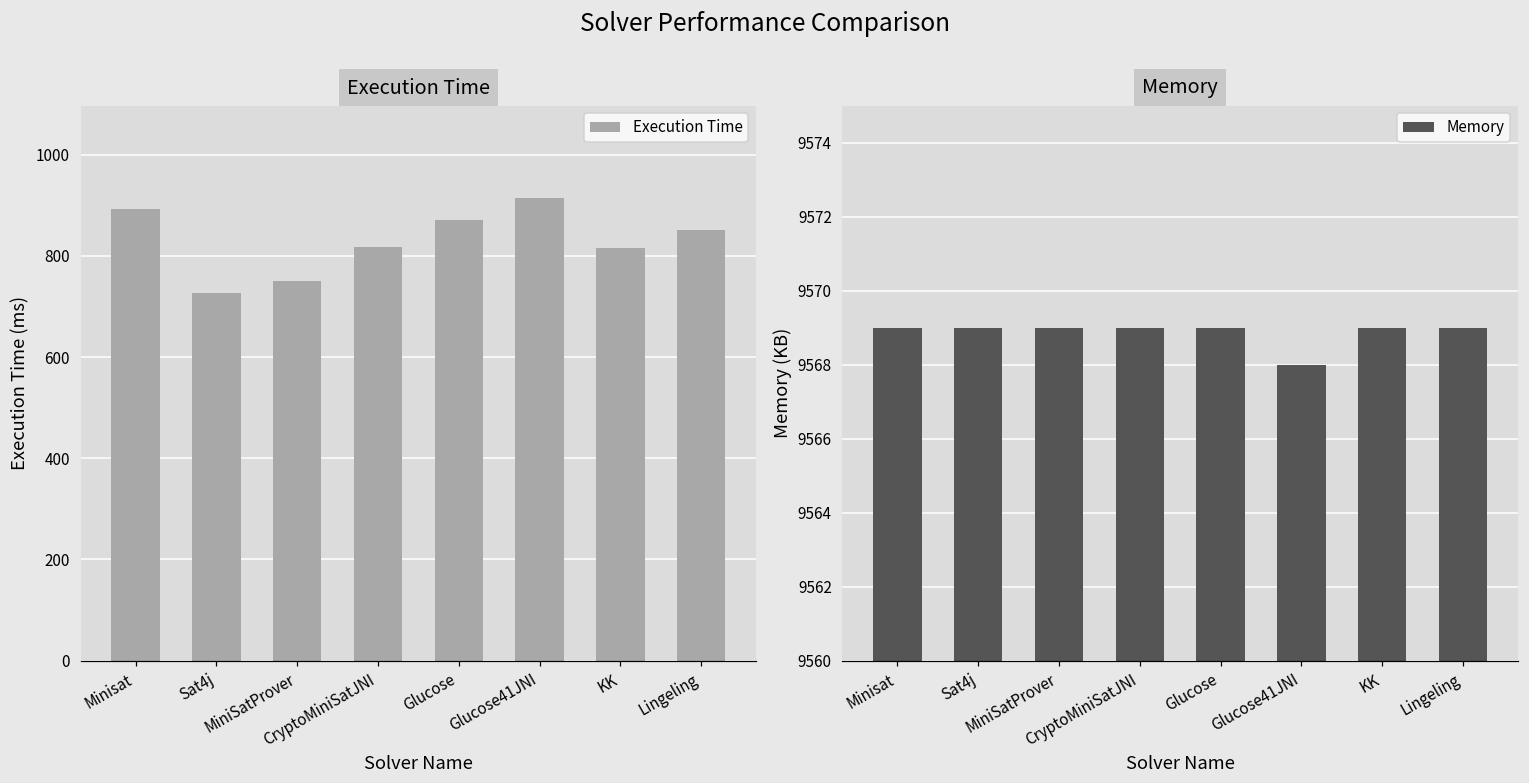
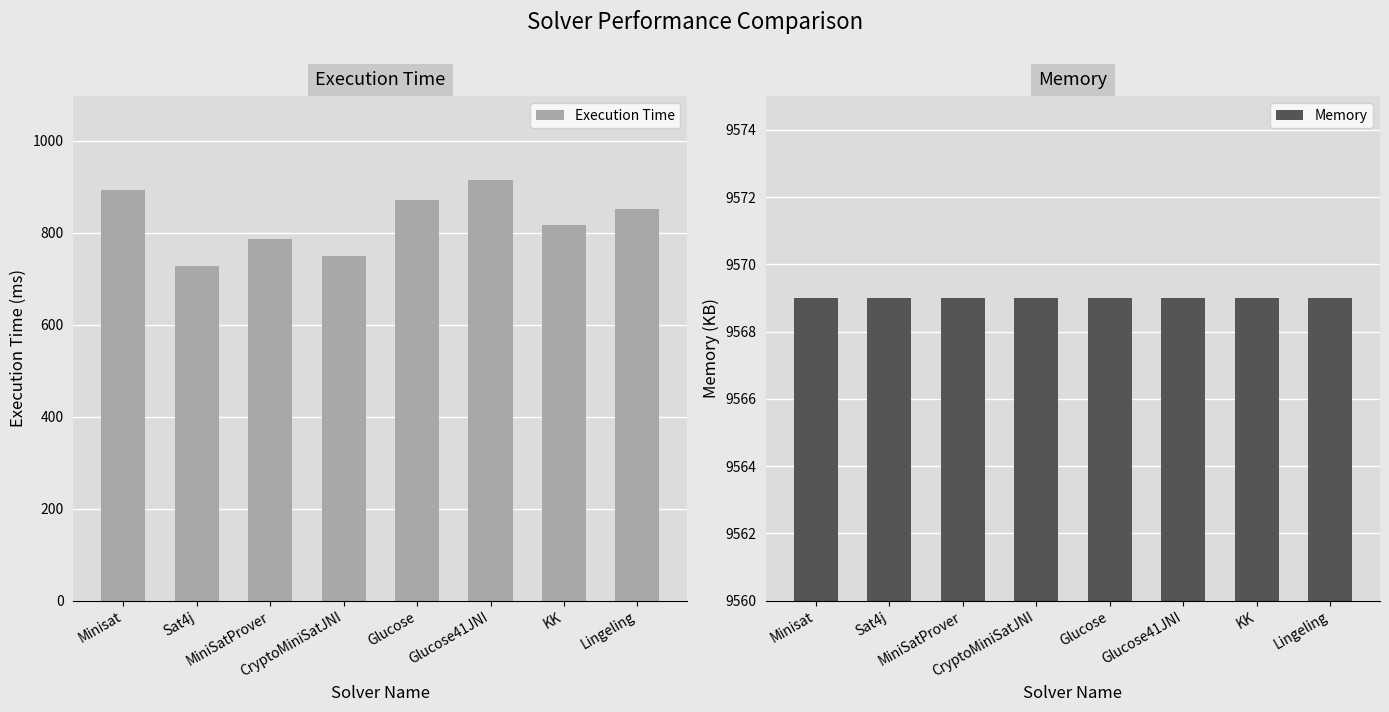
  {
    "Execution Time": {
      "Minisat": 890,
      "Sat4j": 730,
-     "MiniSatProver": 750,
-     "CryptoMiniSatJNI": 820,
+     "MiniSatProver": 790,
+     "CryptoMiniSatJNI": 750,
      "Glucose": 870,
      "Glucose41JNI": 910,
      "KK": 820,
      "Lingeling": 850
    },
    "Memory": {
      "Minisat": 9569,
      "Sat4j": 9569,
      "MiniSatProver": 9569,
      "CryptoMiniSatJNI": 9569,
      "Glucose": 9569,
-     "Glucose41JNI": 9568,
+     "Glucose41JNI": 9569,
      "KK": 9569,
      "Lingeling": 9569
    }
  }
